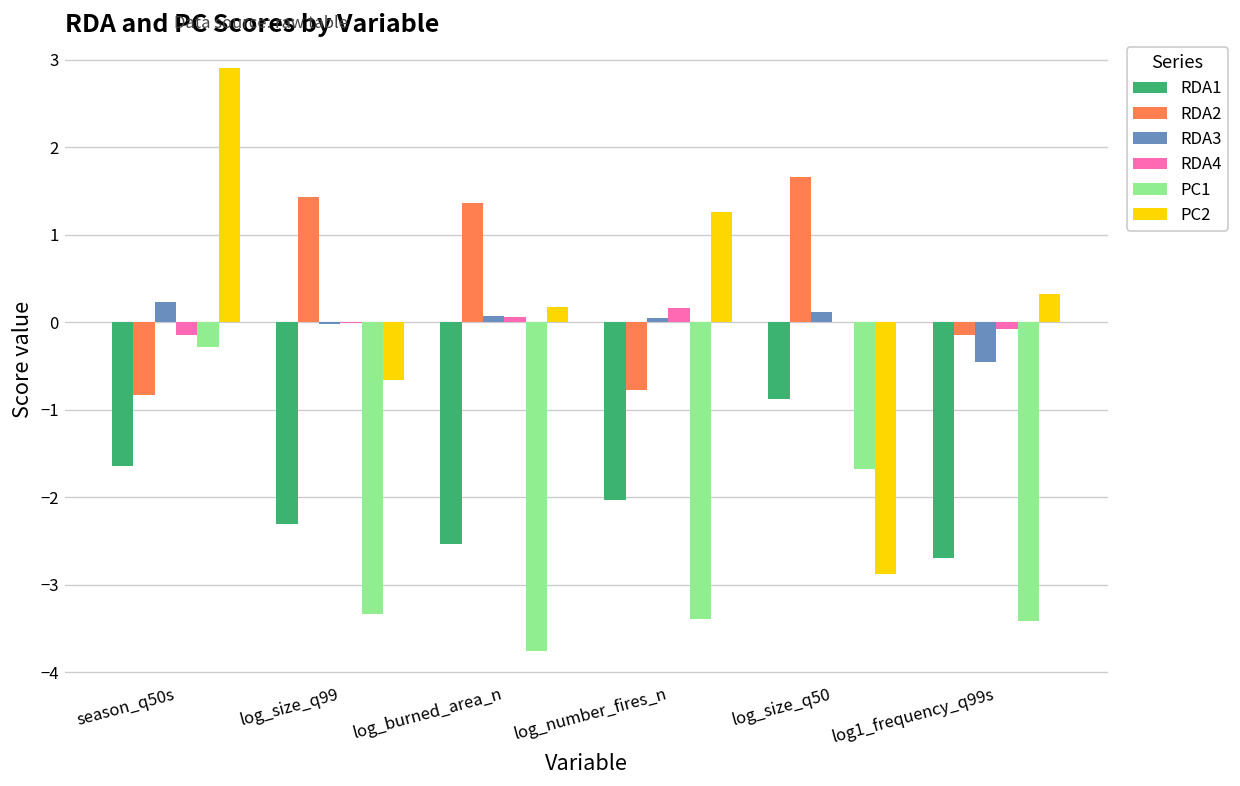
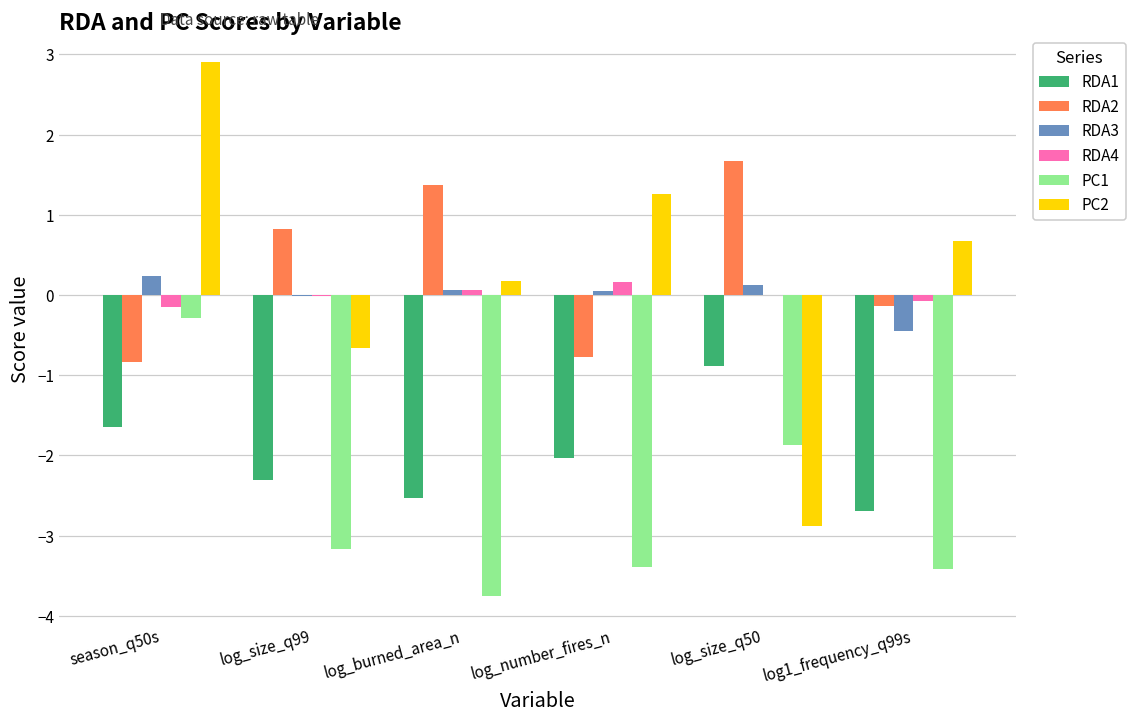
  {
    "RDA1": {
      "season_q50s": -1.6,
      "log_size_q99": -2.3,
      "log_burned_area_n": -2.5,
      "log_number_fires_n": -2.0,
      "log_size_q50": -0.9,
      "log1_frequency_q99s": -2.7
    },
    "RDA2": {
      "season_q50s": -0.8,
-     "log_size_q99": 1.4,
+     "log_size_q99": 0.8,
      "log_burned_area_n": 1.4,
      "log_number_fires_n": -0.8,
      "log_size_q50": 1.7,
      "log1_frequency_q99s": -0.1
    },
    "RDA3": {
      "season_q50s": 0.2,
      "log_burned_area_n": 0.1,
      "log_number_fires_n": 0.1,
      "log_size_q50": 0.1,
      "log1_frequency_q99s": -0.5
    },
    "RDA4": {
      "season_q50s": -0.1,
      "log_burned_area_n": 0.1,
      "log_number_fires_n": 0.2,
      "log1_frequency_q99s": -0.1
    },
    "PC1": {
      "season_q50s": -0.3,
-     "log_size_q99": -3.3,
+     "log_size_q99": -3.2,
      "log_burned_area_n": -3.8,
      "log_number_fires_n": -3.4,
-     "log_size_q50": -1.7,
+     "log_size_q50": -1.9,
      "log1_frequency_q99s": -3.4
    },
    "PC2": {
      "season_q50s": 2.9,
      "log_size_q99": -0.7,
      "log_burned_area_n": 0.2,
      "log_number_fires_n": 1.3,
      "log_size_q50": -2.9,
-     "log1_frequency_q99s": 0.3
+     "log1_frequency_q99s": 0.7
    }
  }
